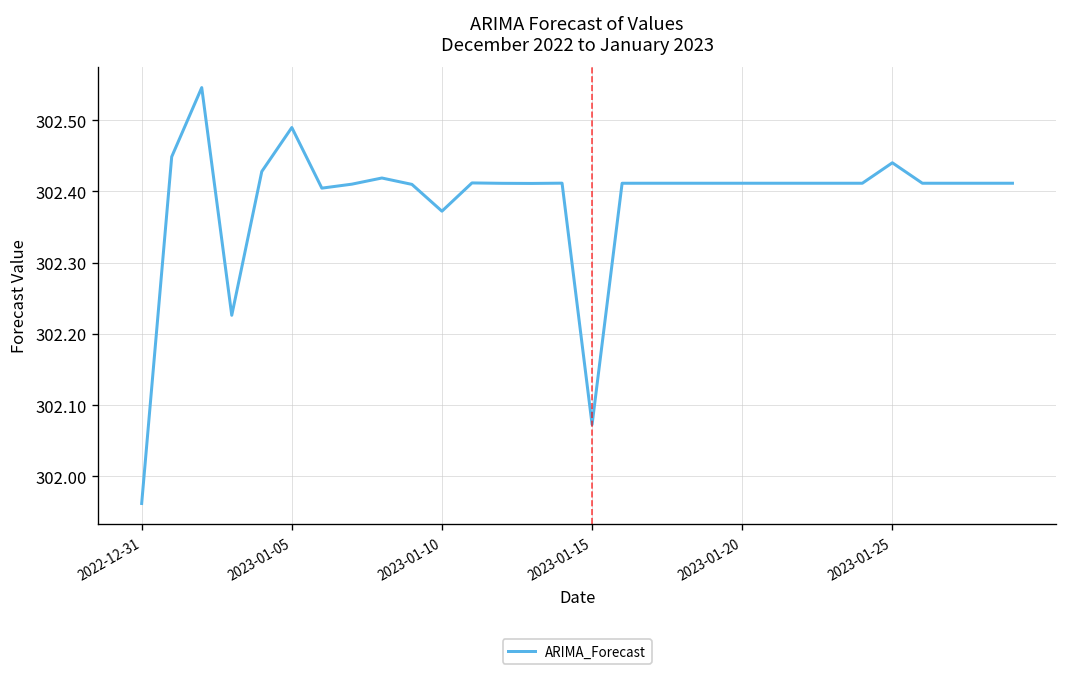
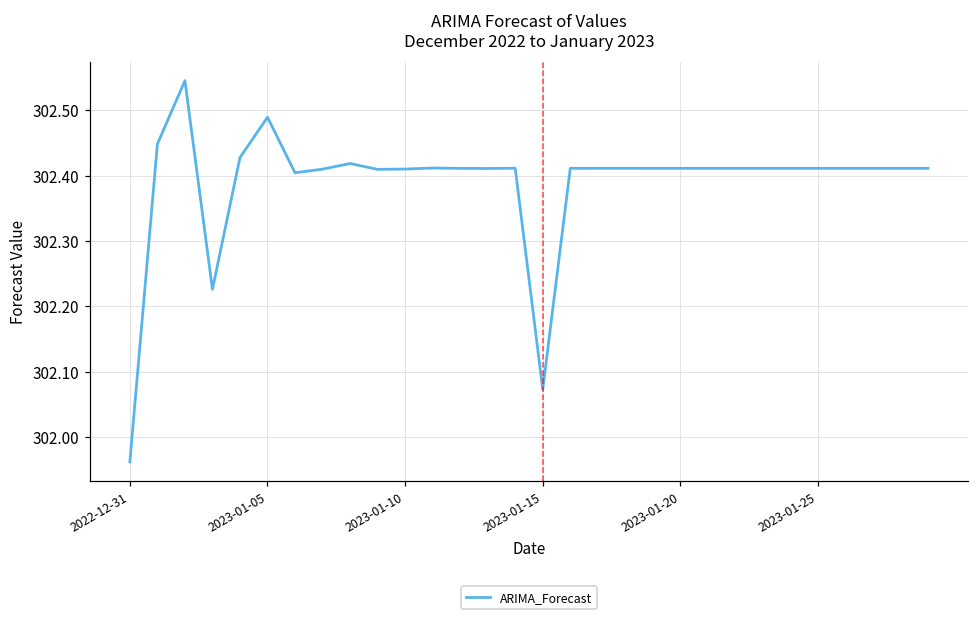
  {
    "2022-12-31": 301.96,
    "2023-01-05": 302.49,
-   "2023-01-10": 302.37,
+   "2023-01-10": 302.41,
    "2023-01-15": 302.07,
    "2023-01-20": 302.41,
-   "2023-01-25": 302.44
+   "2023-01-25": 302.41
  }
